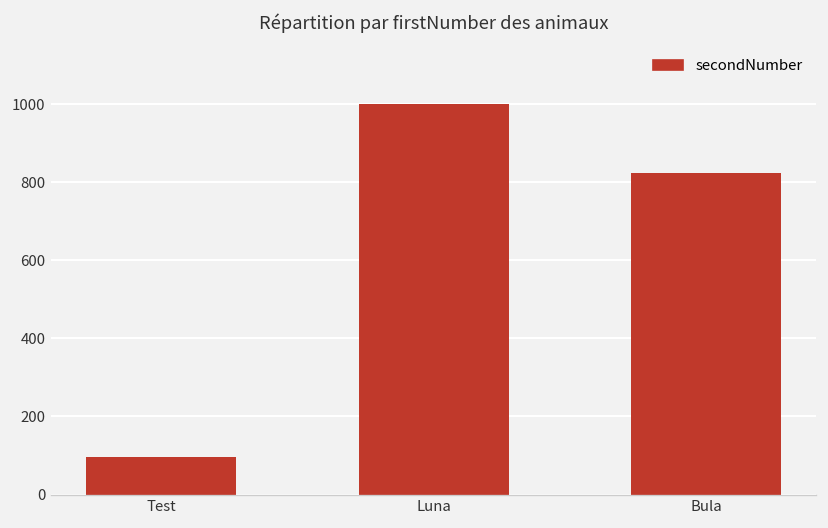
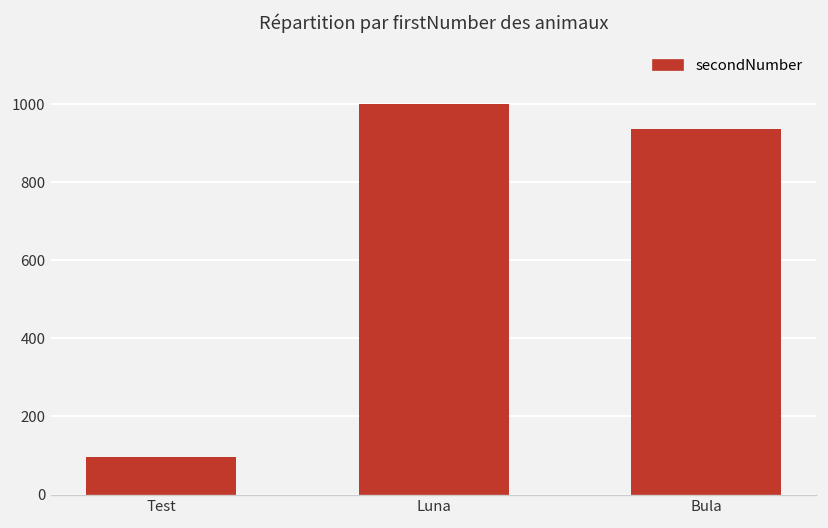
  {
    "Test": 100,
    "Luna": 1000,
-   "Bula": 820
+   "Bula": 940
  }
